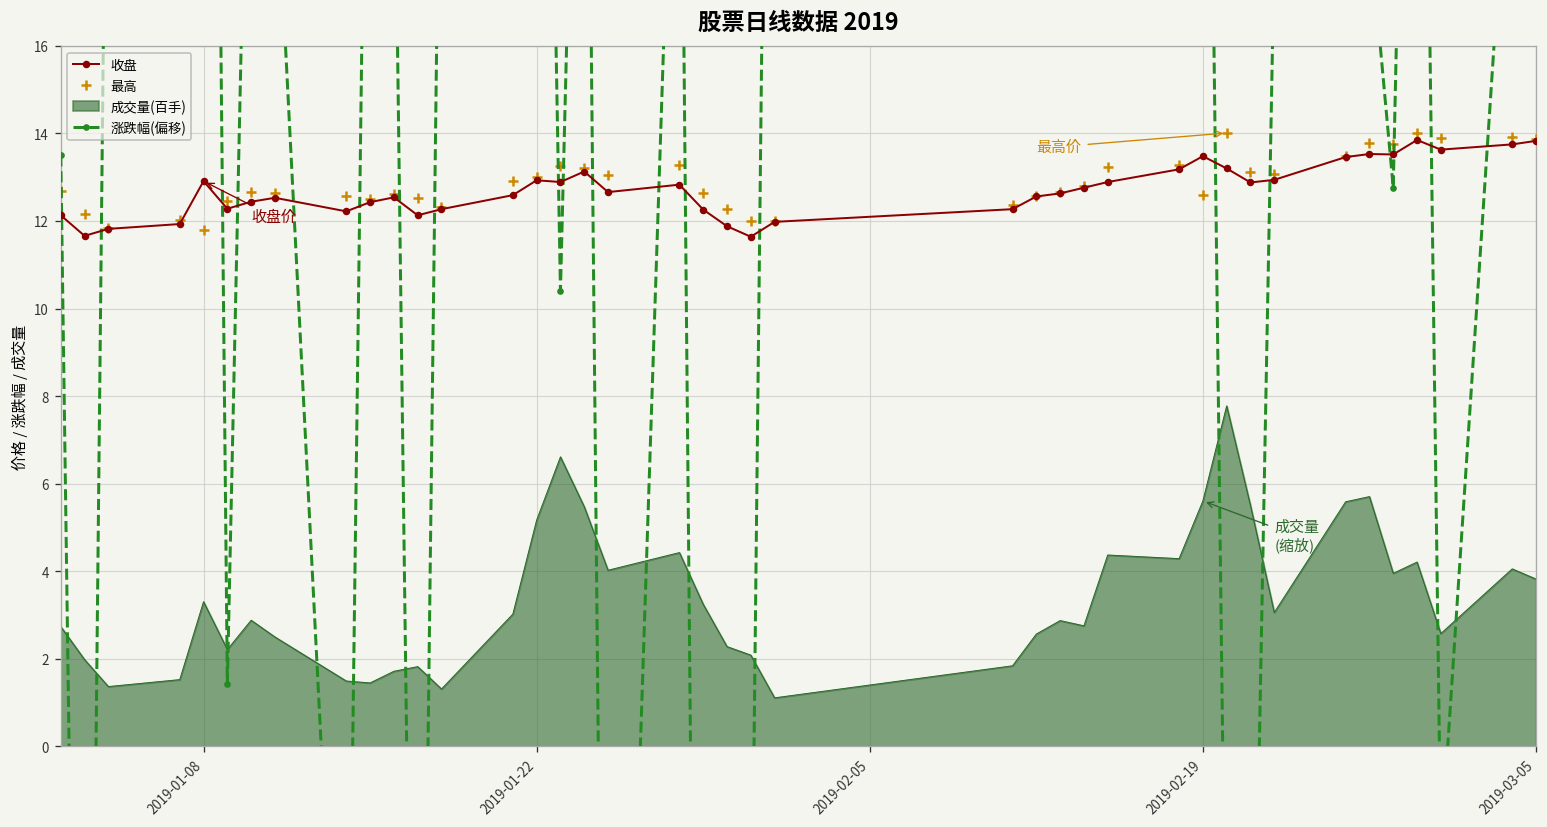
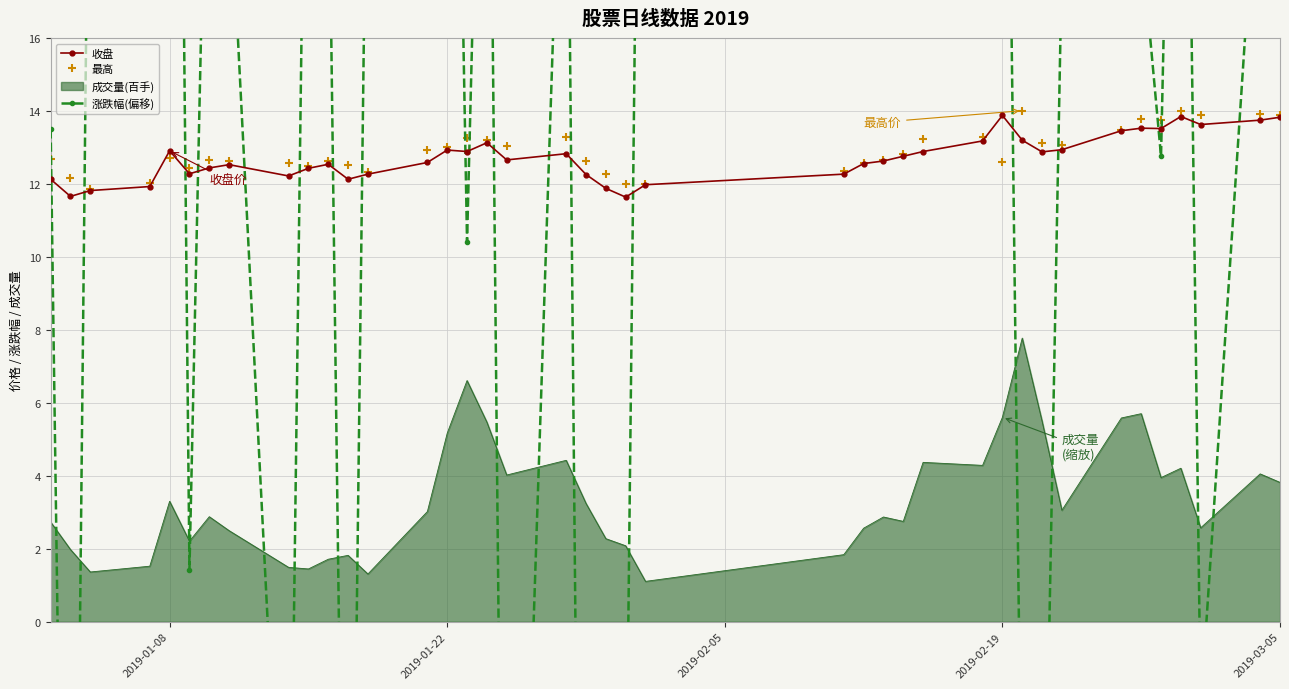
  {
    "收盘": {
      "2019-01-08": 12.9,
      "2019-01-22": 12.9,
-     "2019-02-19": 13.5
+     "2019-02-19": 13.9
    },
    "最高": {
-     "2019-01-08": 11.8,
+     "2019-01-08": 12.7,
      "2019-01-22": 13.0,
      "2019-02-19": 12.6
    }
  }
